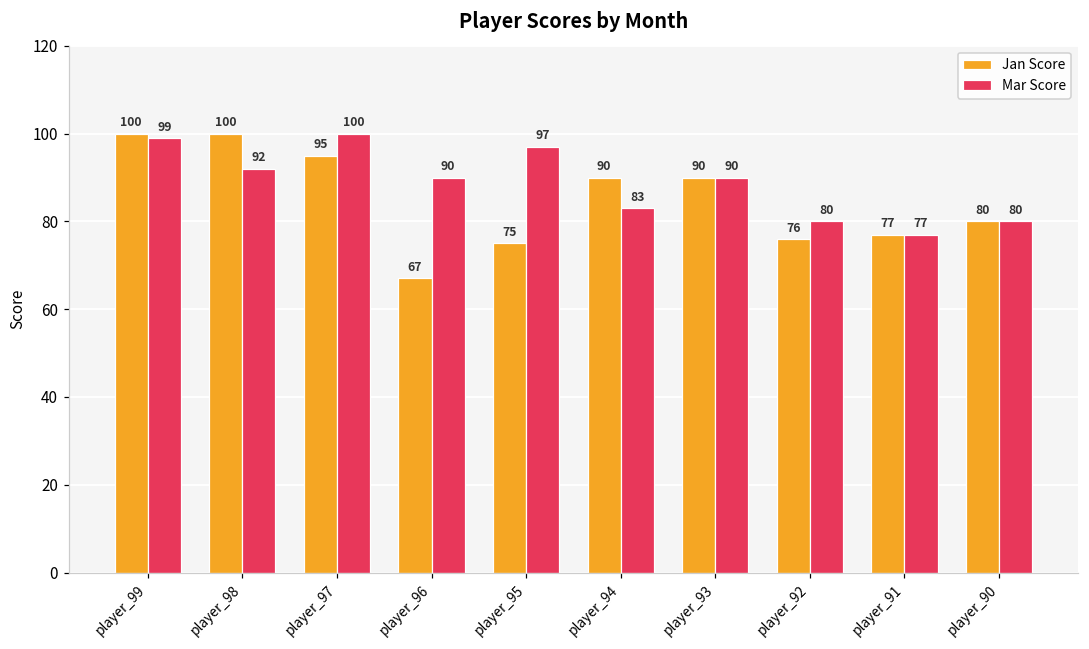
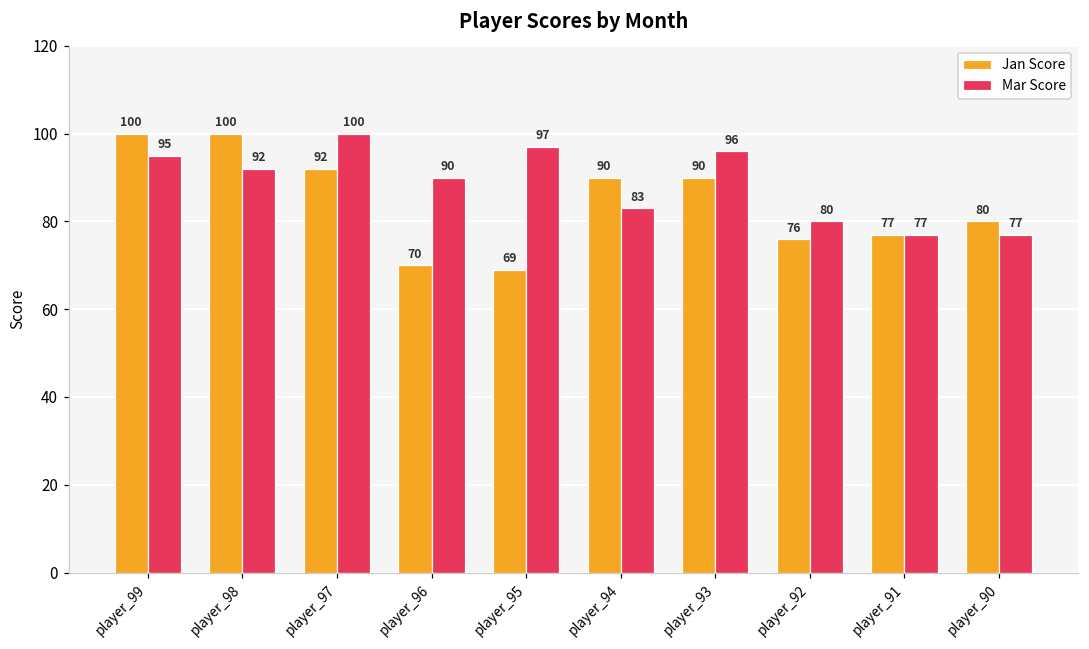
  {
    "Jan Score": {
      "player_99": 100,
      "player_98": 100,
-     "player_97": 95,
-     "player_96": 67,
-     "player_95": 75,
+     "player_97": 92,
+     "player_96": 70,
+     "player_95": 69,
      "player_94": 90,
      "player_93": 90,
      "player_92": 76,
      "player_91": 77,
      "player_90": 80
    },
    "Mar Score": {
-     "player_99": 99,
+     "player_99": 95,
      "player_98": 92,
      "player_97": 100,
      "player_96": 90,
      "player_95": 97,
      "player_94": 83,
-     "player_93": 90,
+     "player_93": 96,
      "player_92": 80,
      "player_91": 77,
-     "player_90": 80
+     "player_90": 77
    }
  }
